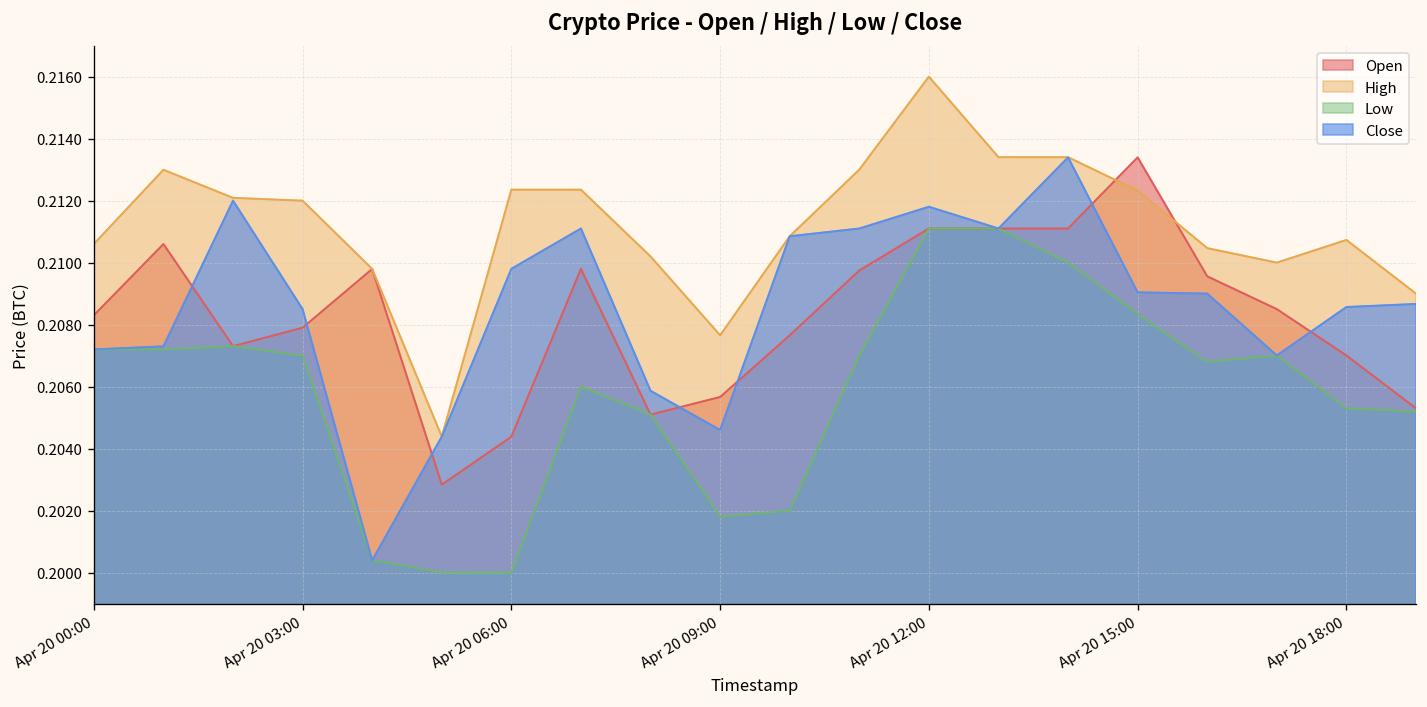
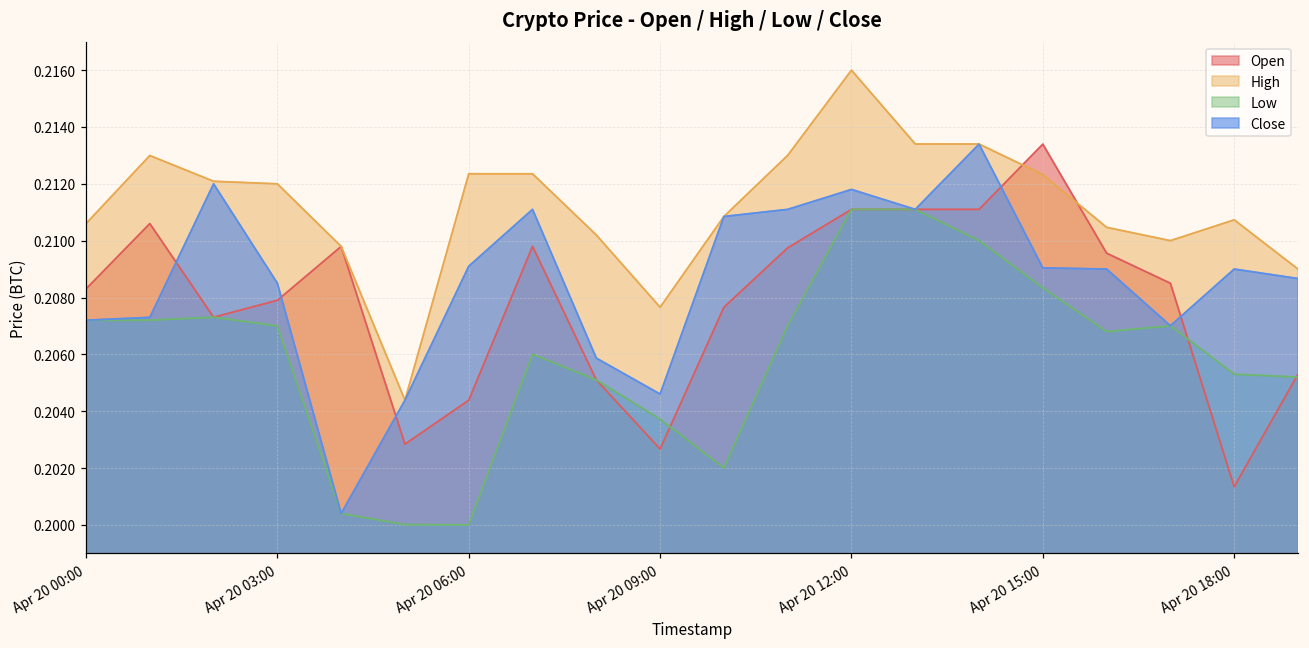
  {
    "Open": {
      "Apr 20 00:00": 0.2083,
      "Apr 20 03:00": 0.2079,
      "Apr 20 06:00": 0.2044,
-     "Apr 20 09:00": 0.2057,
+     "Apr 20 09:00": 0.2027,
      "Apr 20 15:00": 0.2134,
-     "Apr 20 18:00": 0.2070
+     "Apr 20 18:00": 0.2013
    },
    "High": {
      "Apr 20 00:00": 0.2106,
      "Apr 20 03:00": 0.2120,
      "Apr 20 06:00": 0.2124,
      "Apr 20 09:00": 0.2077,
      "Apr 20 12:00": 0.2160,
      "Apr 20 15:00": 0.2123,
      "Apr 20 18:00": 0.2107
    },
    "Low": {
      "Apr 20 03:00": 0.2070,
      "Apr 20 06:00": 0.2000,
-     "Apr 20 09:00": 0.2018,
+     "Apr 20 09:00": 0.2037,
      "Apr 20 15:00": 0.2083,
      "Apr 20 18:00": 0.2053
    },
    "Close": {
      "Apr 20 03:00": 0.2085,
-     "Apr 20 06:00": 0.2098,
+     "Apr 20 06:00": 0.2091,
      "Apr 20 09:00": 0.2046,
      "Apr 20 12:00": 0.2118,
      "Apr 20 15:00": 0.2090,
-     "Apr 20 18:00": 0.2086
+     "Apr 20 18:00": 0.2090
    }
  }
